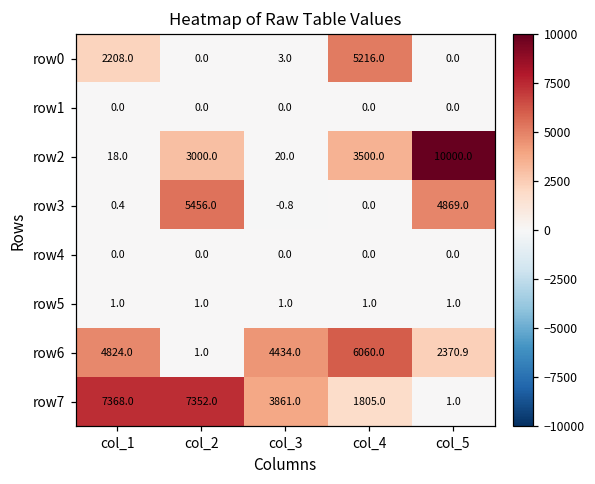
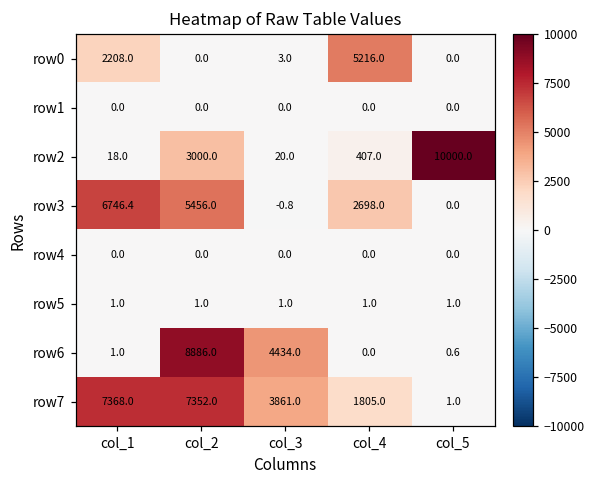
  {
    "row0": {
      "col_1": 2208.0,
      "col_2": 0.0,
      "col_3": 3.0,
      "col_4": 5216.0,
      "col_5": 0.0
    },
    "row1": {
      "col_1": 0.0,
      "col_2": 0.0,
      "col_3": 0.0,
      "col_4": 0.0,
      "col_5": 0.0
    },
    "row2": {
      "col_1": 18.0,
      "col_2": 3000.0,
      "col_3": 20.0,
-     "col_4": 3500.0,
+     "col_4": 407.0,
      "col_5": 10000.0
    },
    "row3": {
-     "col_1": 0.4,
+     "col_1": 6746.4,
      "col_2": 5456.0,
      "col_3": -0.8,
-     "col_4": 0.0,
-     "col_5": 4869.0
+     "col_4": 2698.0,
+     "col_5": 0.0
    },
    "row4": {
      "col_1": 0.0,
      "col_2": 0.0,
      "col_3": 0.0,
      "col_4": 0.0,
      "col_5": 0.0
    },
    "row5": {
      "col_1": 1.0,
      "col_2": 1.0,
      "col_3": 1.0,
      "col_4": 1.0,
      "col_5": 1.0
    },
    "row6": {
-     "col_1": 4824.0,
-     "col_2": 1.0,
+     "col_1": 1.0,
+     "col_2": 8886.0,
      "col_3": 4434.0,
-     "col_4": 6060.0,
-     "col_5": 2370.9
+     "col_4": 0.0,
+     "col_5": 0.6
    },
    "row7": {
      "col_1": 7368.0,
      "col_2": 7352.0,
      "col_3": 3861.0,
      "col_4": 1805.0,
      "col_5": 1.0
    }
  }
